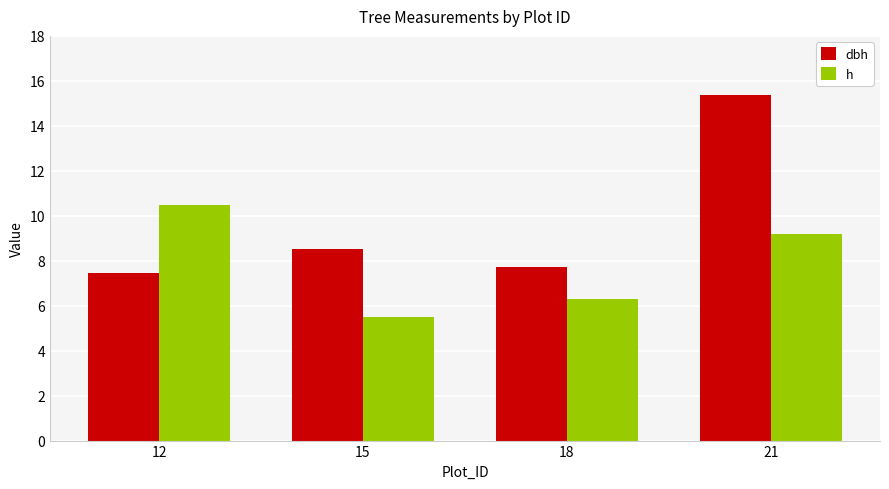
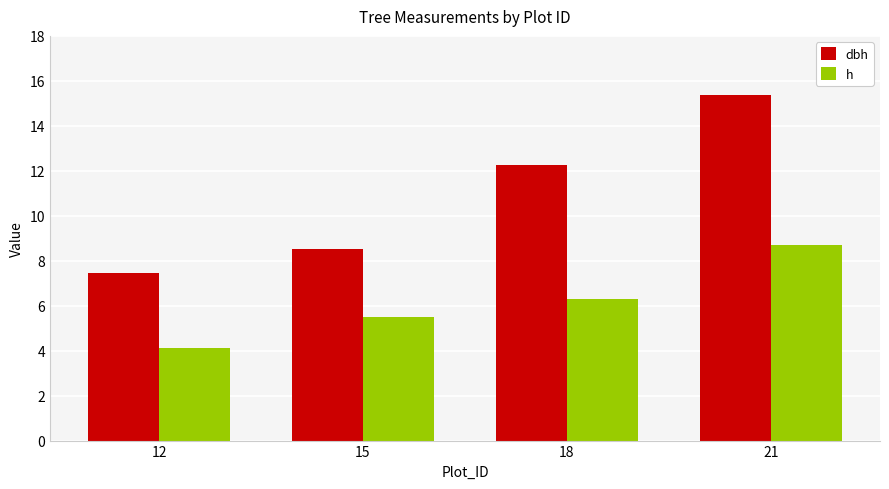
  {
    "dbh": {
      "12": 7.4,
      "15": 8.5,
-     "18": 7.7,
+     "18": 12.3,
      "21": 15.4
    },
    "h": {
-     "12": 10.5,
+     "12": 4.1,
      "15": 5.5,
      "18": 6.3,
-     "21": 9.2
+     "21": 8.7
    }
  }
